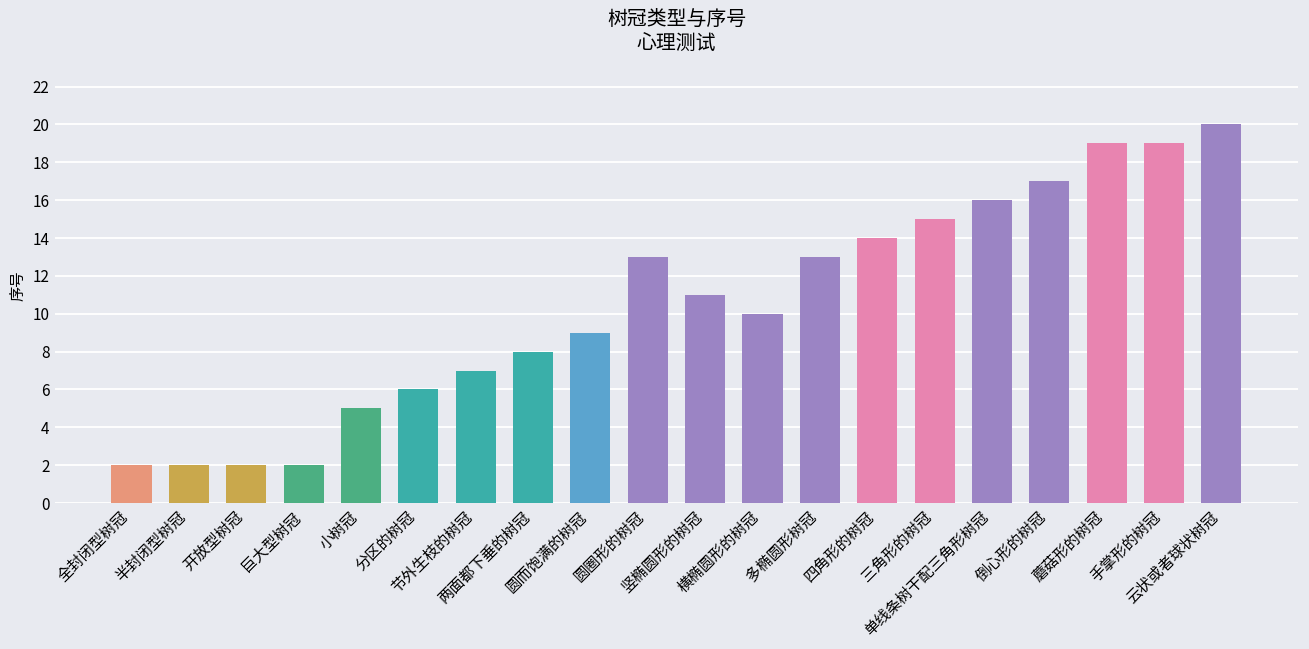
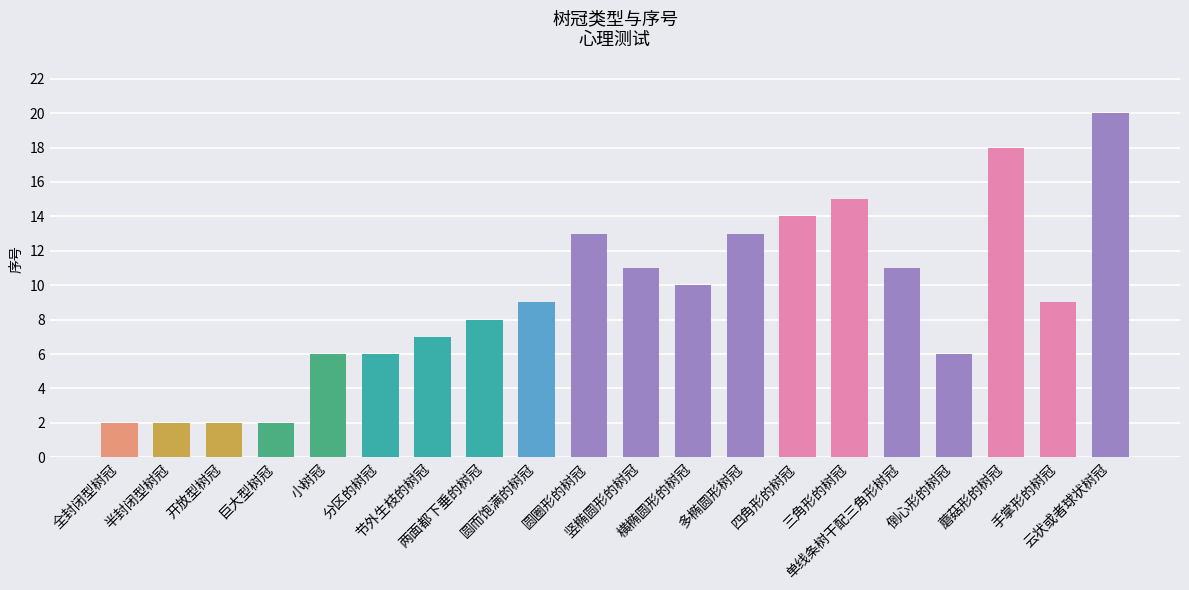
  {
    "全封闭型树冠": 2,
    "半封闭型树冠": 2,
    "开放型树冠": 2,
    "巨大型树冠": 2,
-   "小树冠": 5,
+   "小树冠": 6,
    "分区的树冠": 6,
    "节外生枝的树冠": 7,
    "两面都下垂的树冠": 8,
    "圆而饱满的树冠": 9,
    "圆圈形的树冠": 13,
    "竖椭圆形的树冠": 11,
    "横椭圆形的树冠": 10,
    "多椭圆形树冠": 13,
    "四角形的树冠": 14,
    "三角形的树冠": 15,
-   "单线条树干配三角形树冠": 16,
-   "倒心形的树冠": 17,
-   "蘑菇形的树冠": 19,
-   "手掌形的树冠": 19,
+   "单线条树干配三角形树冠": 11,
+   "倒心形的树冠": 6,
+   "蘑菇形的树冠": 18,
+   "手掌形的树冠": 9,
    "云状或者球状树冠": 20
  }
